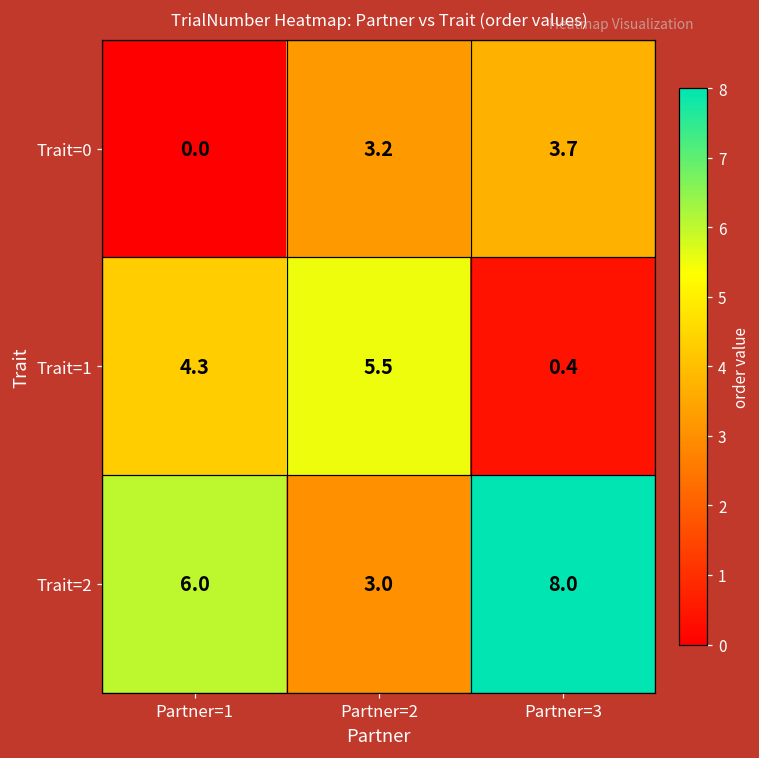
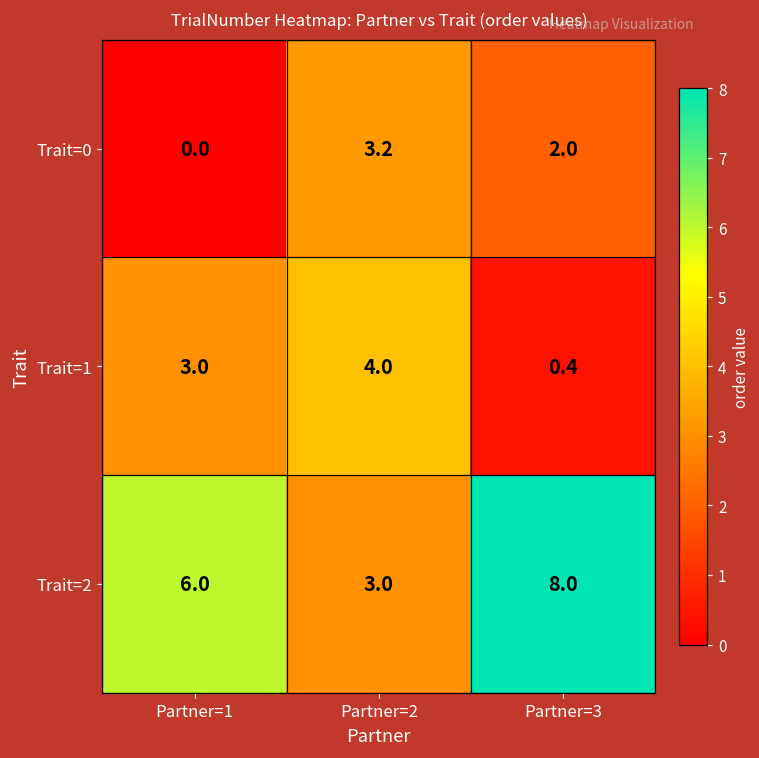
  {
    "Trait=0": {
      "Partner=1": 0.0,
      "Partner=2": 3.2,
-     "Partner=3": 3.7
+     "Partner=3": 2.0
    },
    "Trait=1": {
-     "Partner=1": 4.3,
-     "Partner=2": 5.5,
+     "Partner=1": 3.0,
+     "Partner=2": 4.0,
      "Partner=3": 0.4
    },
    "Trait=2": {
      "Partner=1": 6.0,
      "Partner=2": 3.0,
      "Partner=3": 8.0
    }
  }
